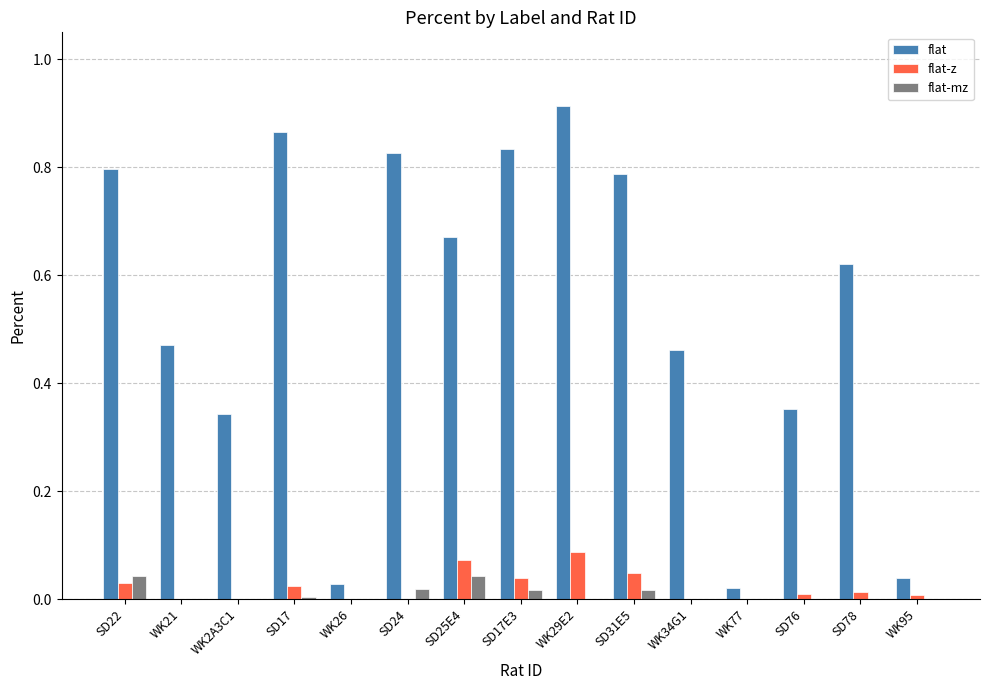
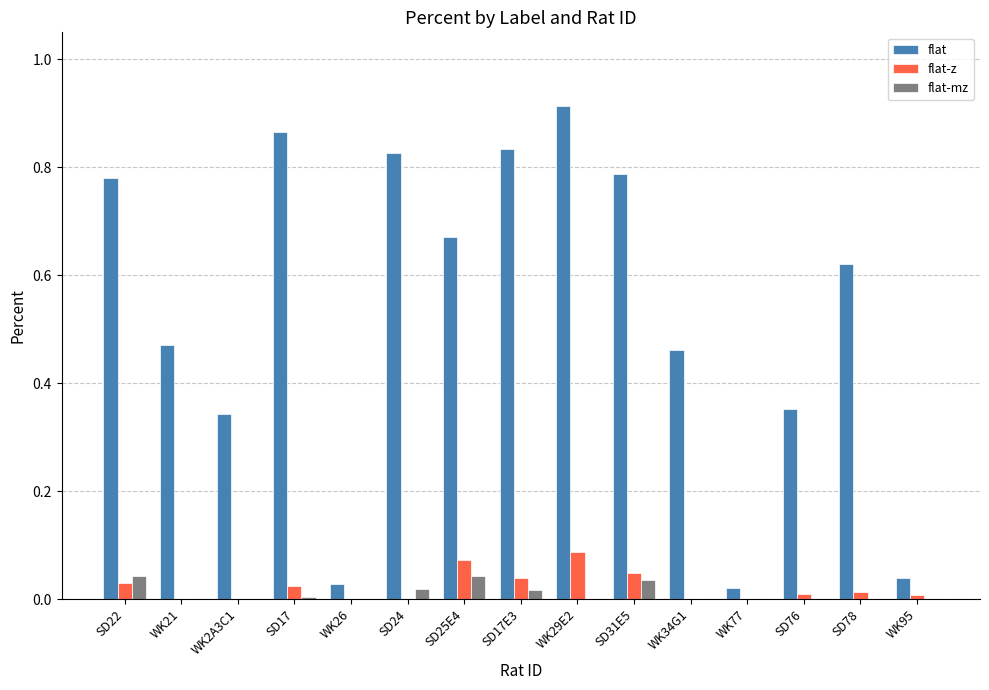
  {
    "flat": {
-     "SD22": 0.80,
+     "SD22": 0.78,
      "WK21": 0.47,
      "WK2A3C1": 0.34,
      "SD17": 0.87,
      "WK26": 0.03,
      "SD24": 0.83,
      "SD25E4": 0.67,
      "SD17E3": 0.83,
      "WK29E2": 0.91,
      "SD31E5": 0.79,
      "WK34G1": 0.46,
      "WK77": 0.02,
      "SD76": 0.35,
      "SD78": 0.62,
      "WK95": 0.04
    },
    "flat-z": {
      "SD22": 0.03,
      "WK21": 0.00,
      "WK2A3C1": 0.00,
      "SD17": 0.02,
      "WK26": 0.00,
      "SD24": 0.00,
      "SD25E4": 0.07,
      "SD17E3": 0.04,
      "WK29E2": 0.09,
      "SD31E5": 0.05,
      "WK34G1": 0.00,
      "WK77": 0.00,
      "SD76": 0.01,
      "SD78": 0.01,
      "WK95": 0.01
    },
    "flat-mz": {
      "SD22": 0.04,
      "WK21": 0.00,
      "WK2A3C1": 0.00,
      "SD17": 0.00,
      "WK26": 0.00,
      "SD24": 0.02,
      "SD25E4": 0.04,
      "SD17E3": 0.02,
      "WK29E2": 0.00,
-     "SD31E5": 0.02,
+     "SD31E5": 0.04,
      "WK34G1": 0.00,
      "WK77": 0.00,
      "SD76": 0.00,
      "SD78": 0.00,
      "WK95": 0.00
    }
  }
